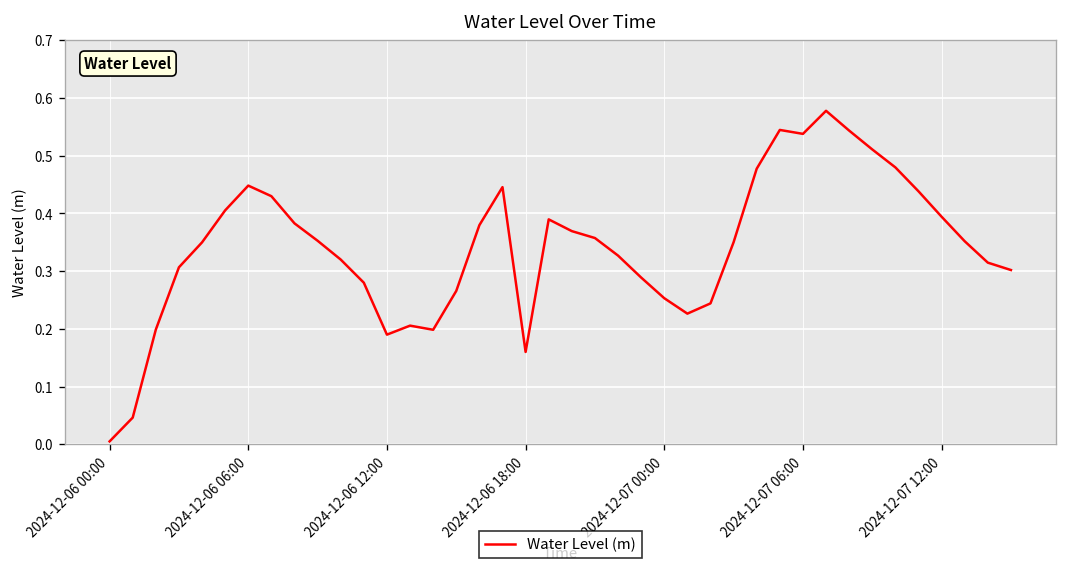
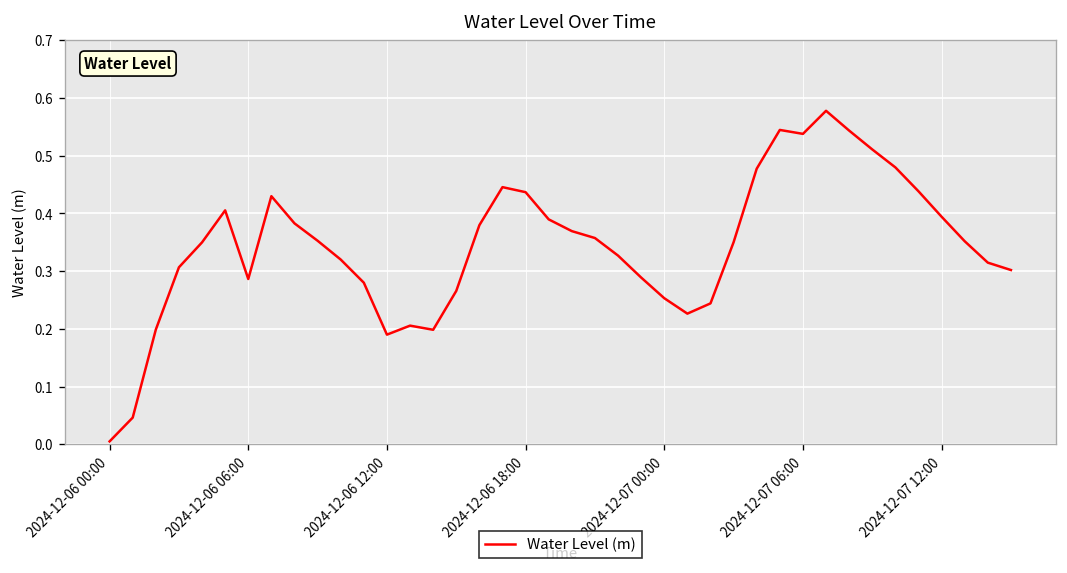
  {
    "2024-12-06 00:00": 0.00,
-   "2024-12-06 06:00": 0.45,
+   "2024-12-06 06:00": 0.29,
    "2024-12-06 12:00": 0.19,
-   "2024-12-06 18:00": 0.16,
+   "2024-12-06 18:00": 0.44,
    "2024-12-07 00:00": 0.25,
    "2024-12-07 06:00": 0.54,
    "2024-12-07 12:00": 0.39
  }
